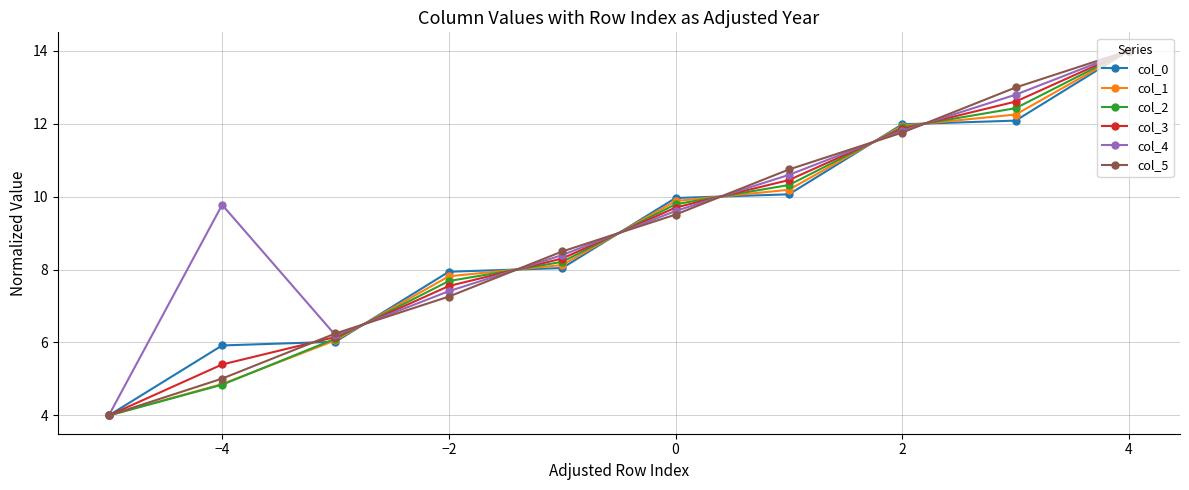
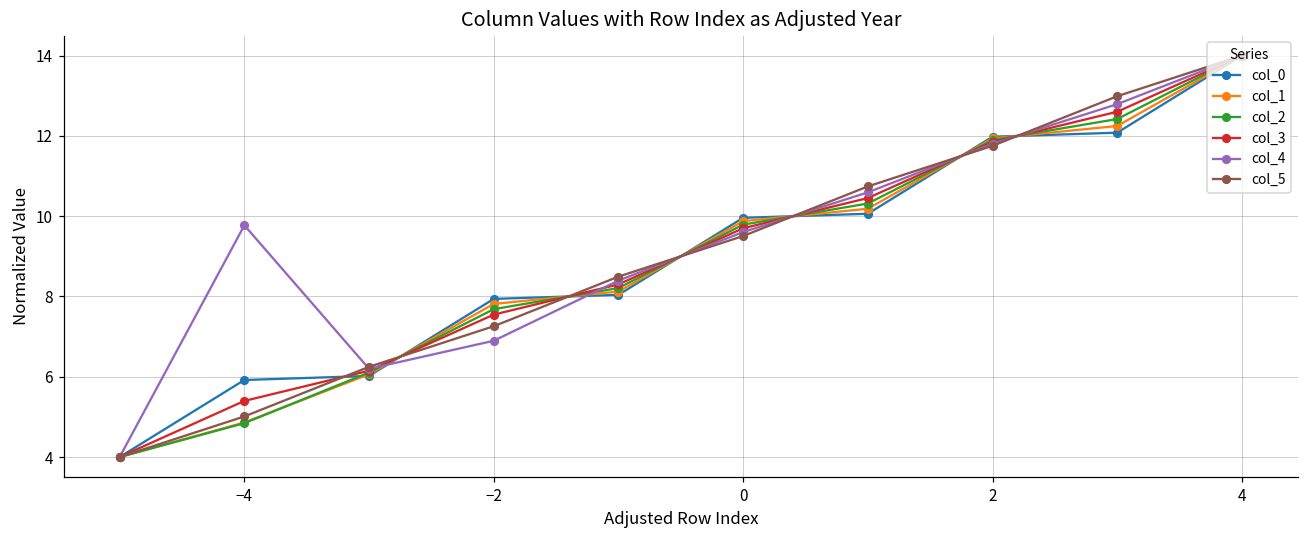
  {
    "col_0": {
      "−4": 5.9,
      "−2": 7.9,
      "0": 10.0
    },
    "col_1": {
      "−2": 7.8,
      "0": 9.9
    },
    "col_2": {
      "−2": 7.7,
      "0": 9.8
    },
    "col_3": {
      "−4": 5.4,
      "−2": 7.5,
      "0": 9.7
    },
    "col_4": {
      "−4": 9.8,
-     "−2": 7.4,
+     "−2": 6.9,
      "0": 9.6
    },
    "col_5": {
      "−4": 5.0,
      "−2": 7.3,
      "0": 9.5
    }
  }
